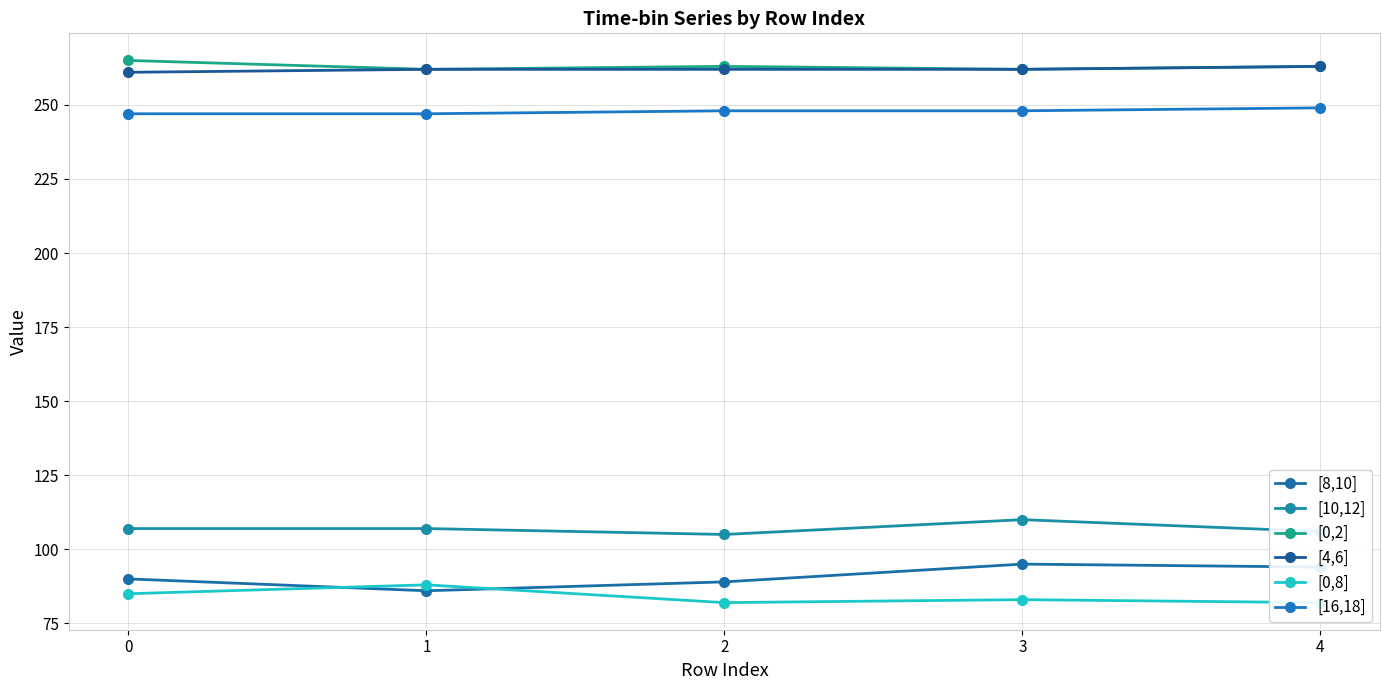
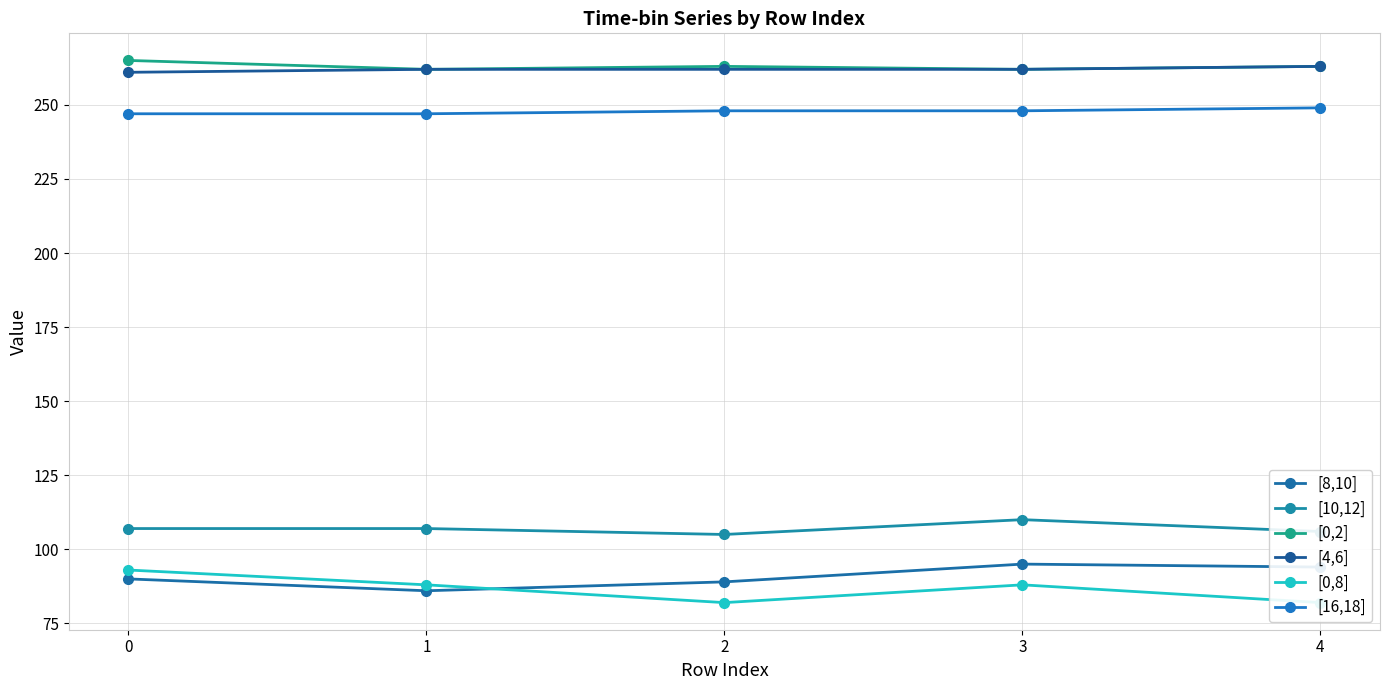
  {
    "[0,8]": {
-     "0": 85,
+     "0": 93,
      "1": 88,
      "2": 82,
-     "3": 83
+     "3": 88
    }
  }
